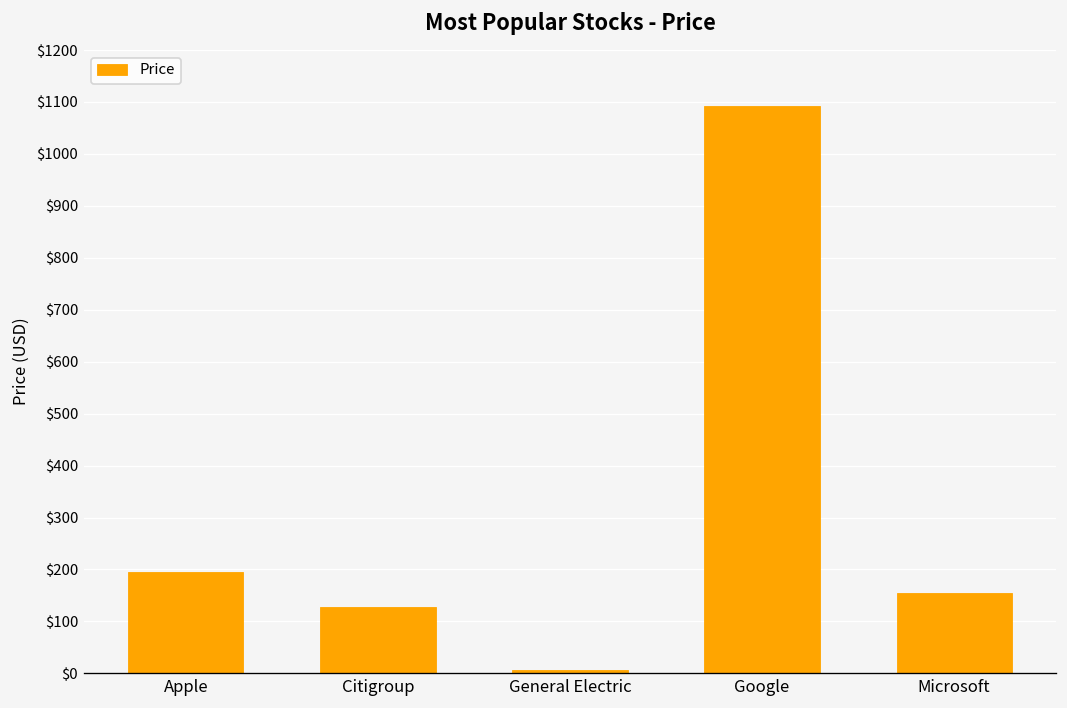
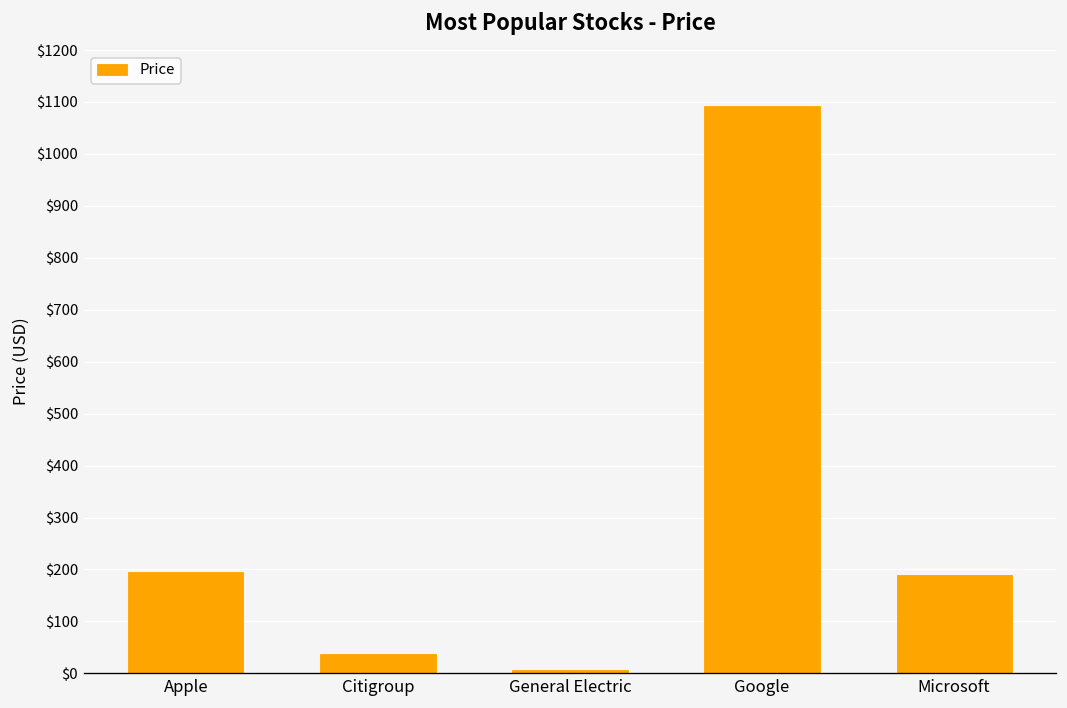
  {
    "Apple": "$190",
-   "Citigroup": "$130",
+   "Citigroup": "$40",
    "General Electric": "$10",
    "Google": "$1090",
-   "Microsoft": "$150"
+   "Microsoft": "$190"
  }
